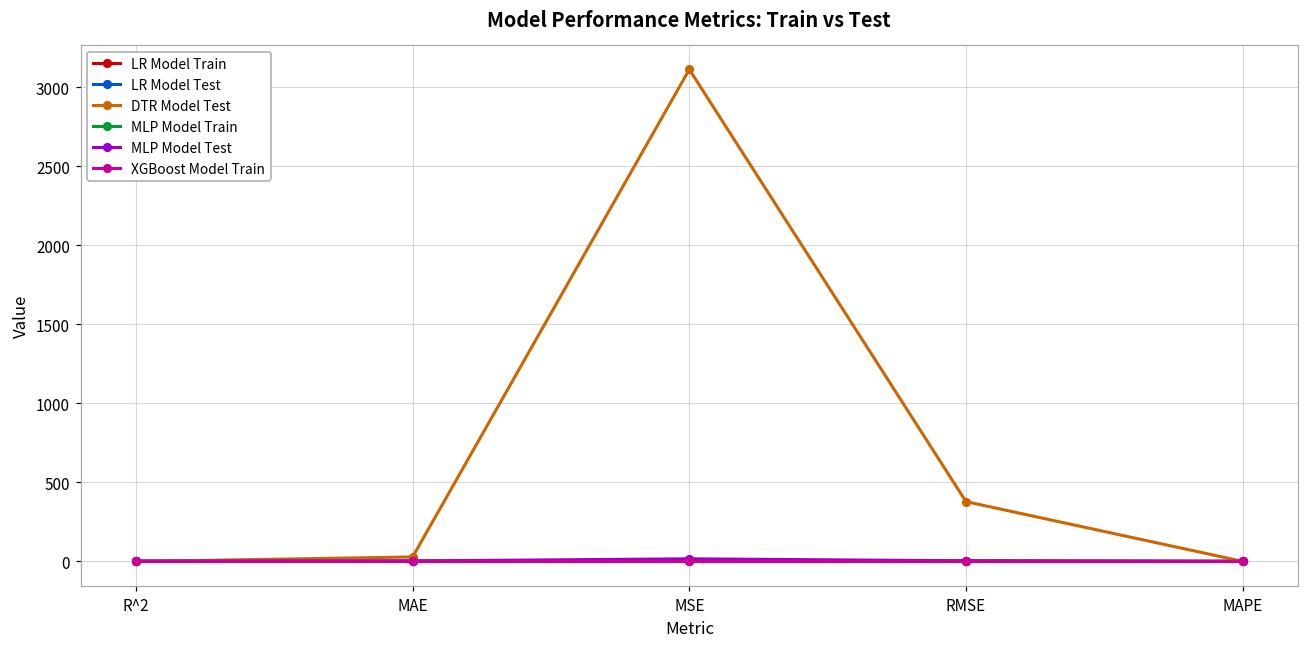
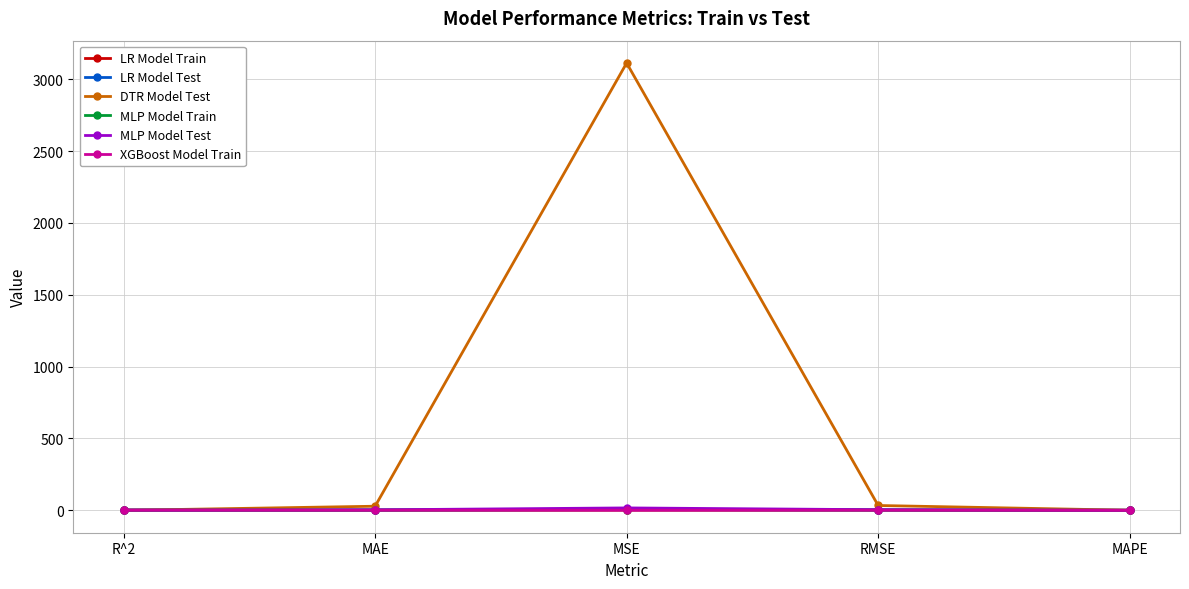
  {
    "DTR Model Test": {
      "MAE": 30,
      "MSE": 3110,
-     "RMSE": 380
+     "RMSE": 30
    }
  }
